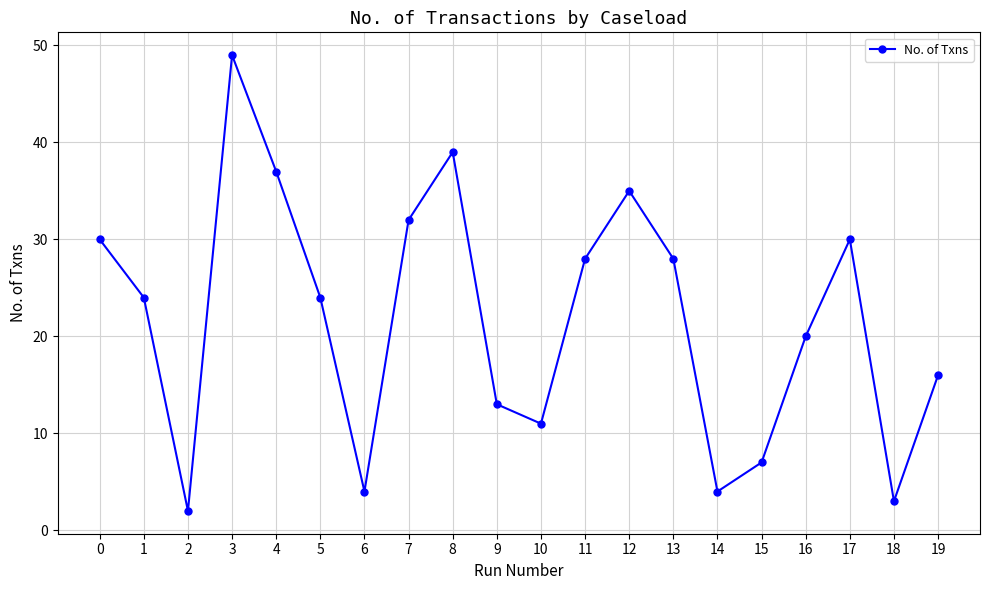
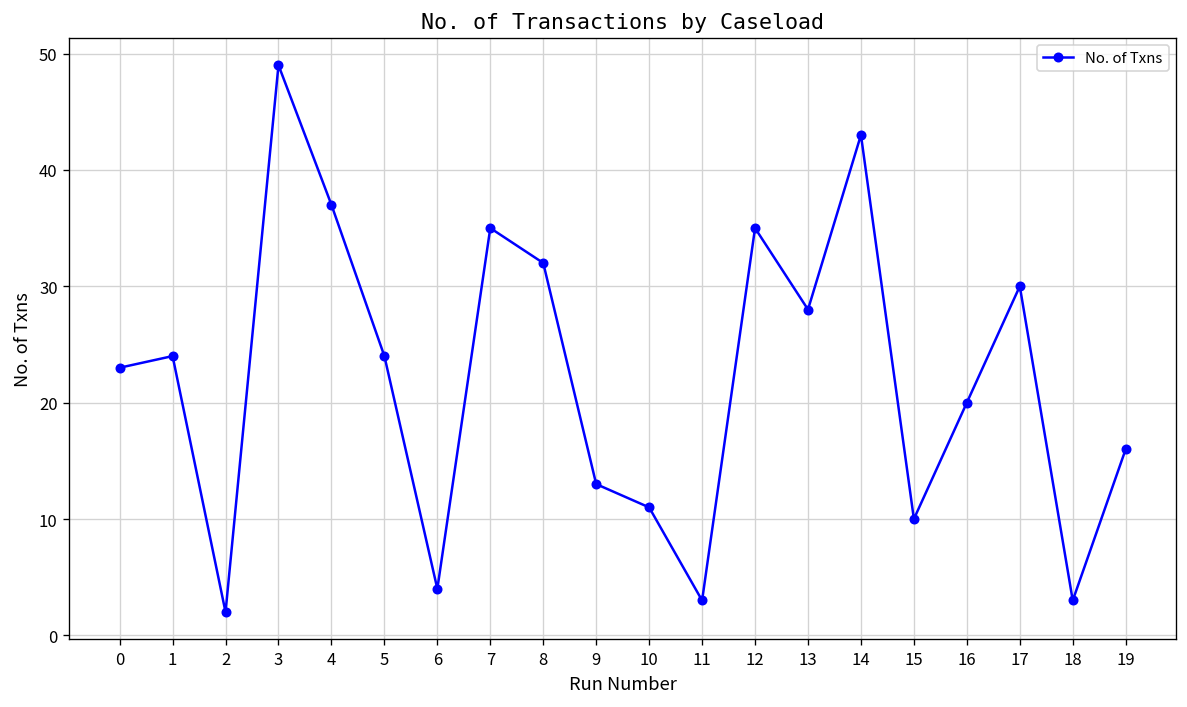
  {
-   "0": 30,
+   "0": 23,
    "1": 24,
    "2": 2,
    "3": 49,
    "4": 37,
    "5": 24,
    "6": 4,
-   "7": 32,
-   "8": 39,
+   "7": 35,
+   "8": 32,
    "9": 13,
    "10": 11,
-   "11": 28,
+   "11": 3,
    "12": 35,
    "13": 28,
-   "14": 4,
-   "15": 7,
+   "14": 43,
+   "15": 10,
    "16": 20,
    "17": 30,
    "18": 3,
    "19": 16
  }
